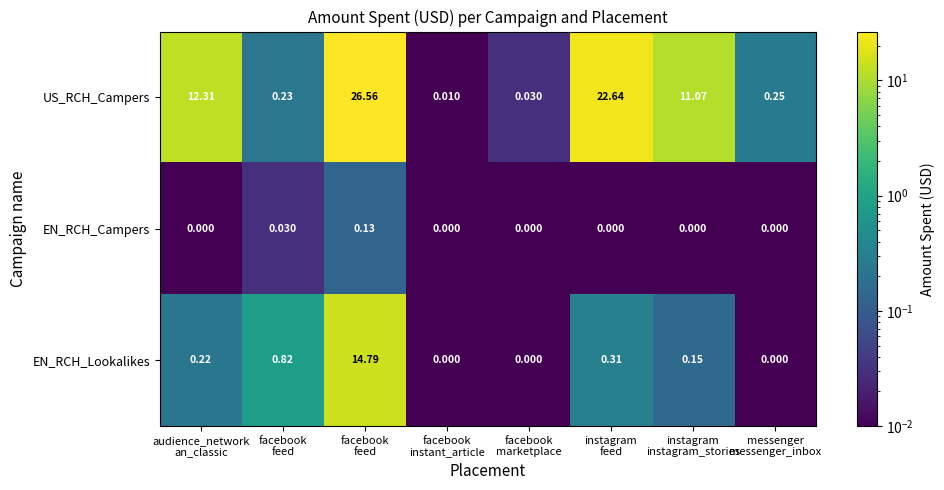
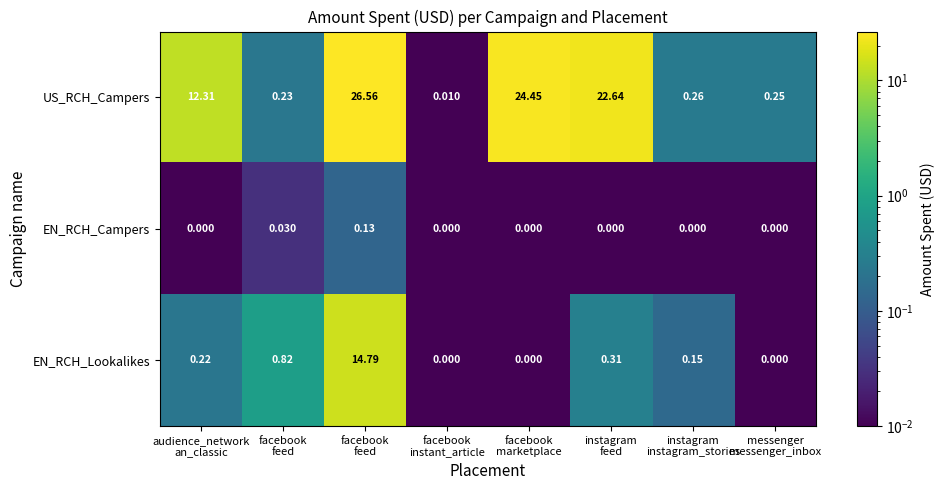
  {
    "US_RCH_Campers": {
      "audience_network an_classic": 12.31,
      "facebook instant_article": 0.010,
-     "facebook marketplace": 0.030,
+     "facebook marketplace": 24.45,
      "instagram feed": 22.64,
-     "instagram instagram_stories": 11.07,
+     "instagram instagram_stories": 0.26,
      "messenger messenger_inbox": 0.25
    },
    "EN_RCH_Campers": {
      "audience_network an_classic": 0.000,
      "facebook instant_article": 0.000,
      "facebook marketplace": 0.000,
      "instagram feed": 0.000,
      "instagram instagram_stories": 0.000,
      "messenger messenger_inbox": 0.000
    },
    "EN_RCH_Lookalikes": {
      "audience_network an_classic": 0.22,
      "facebook instant_article": 0.000,
      "facebook marketplace": 0.000,
      "instagram feed": 0.31,
      "instagram instagram_stories": 0.15,
      "messenger messenger_inbox": 0.000
    }
  }
